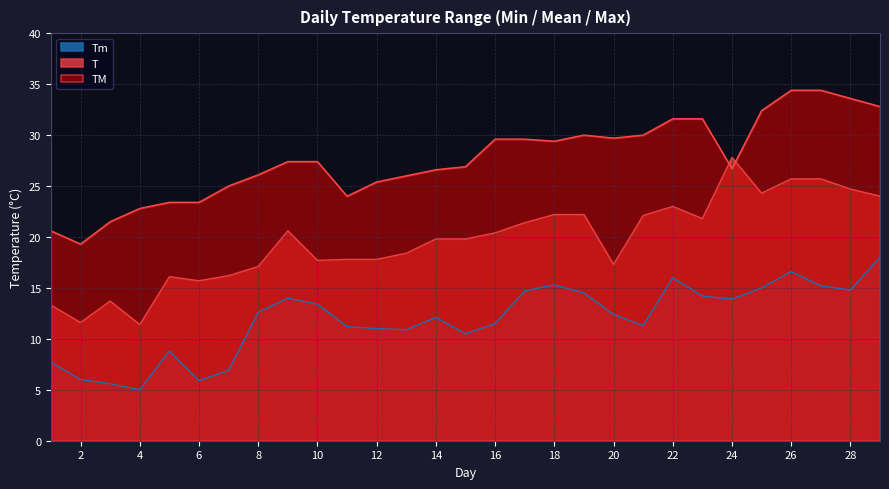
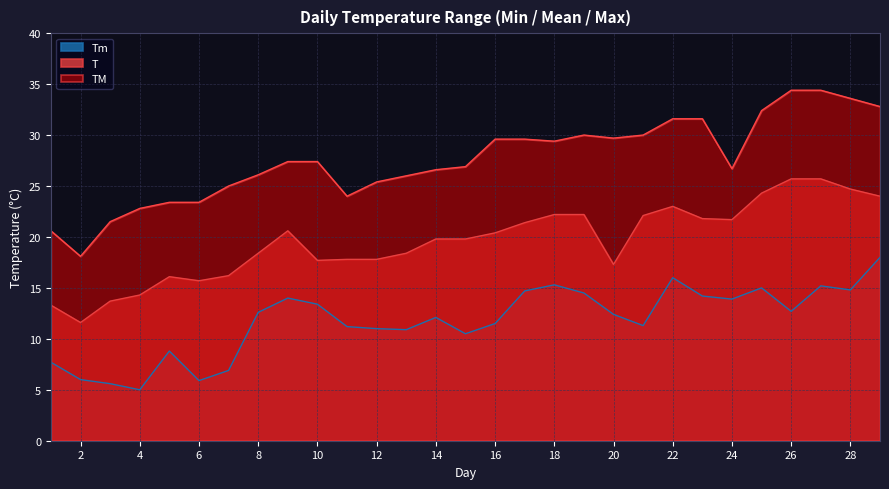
  {
    "Tm": {
      "2": 6.0,
      "4": 5.0,
      "6": 5.9,
      "8": 12.6,
      "10": 13.4,
      "12": 11.0,
      "14": 12.1,
      "16": 11.5,
      "18": 15.3,
      "20": 12.4,
      "22": 16.0,
      "24": 13.9,
-     "26": 16.6,
+     "26": 12.7,
      "28": 14.8
    },
    "T": {
      "2": 11.6,
-     "4": 11.4,
+     "4": 14.3,
      "6": 15.7,
-     "8": 17.1,
+     "8": 18.4,
      "10": 17.7,
      "12": 17.8,
      "14": 19.8,
      "16": 20.4,
      "18": 22.2,
      "20": 17.3,
      "22": 23.0,
-     "24": 27.8,
+     "24": 21.7,
      "26": 25.7,
      "28": 24.7
    },
    "TM": {
-     "2": 19.3,
+     "2": 18.1,
      "4": 22.8,
      "6": 23.4,
      "8": 26.1,
      "10": 27.4,
      "12": 25.4,
      "14": 26.6,
      "16": 29.6,
      "18": 29.4,
      "20": 29.7,
      "22": 31.6,
      "24": 26.7,
      "26": 34.4,
      "28": 33.6
    }
  }
